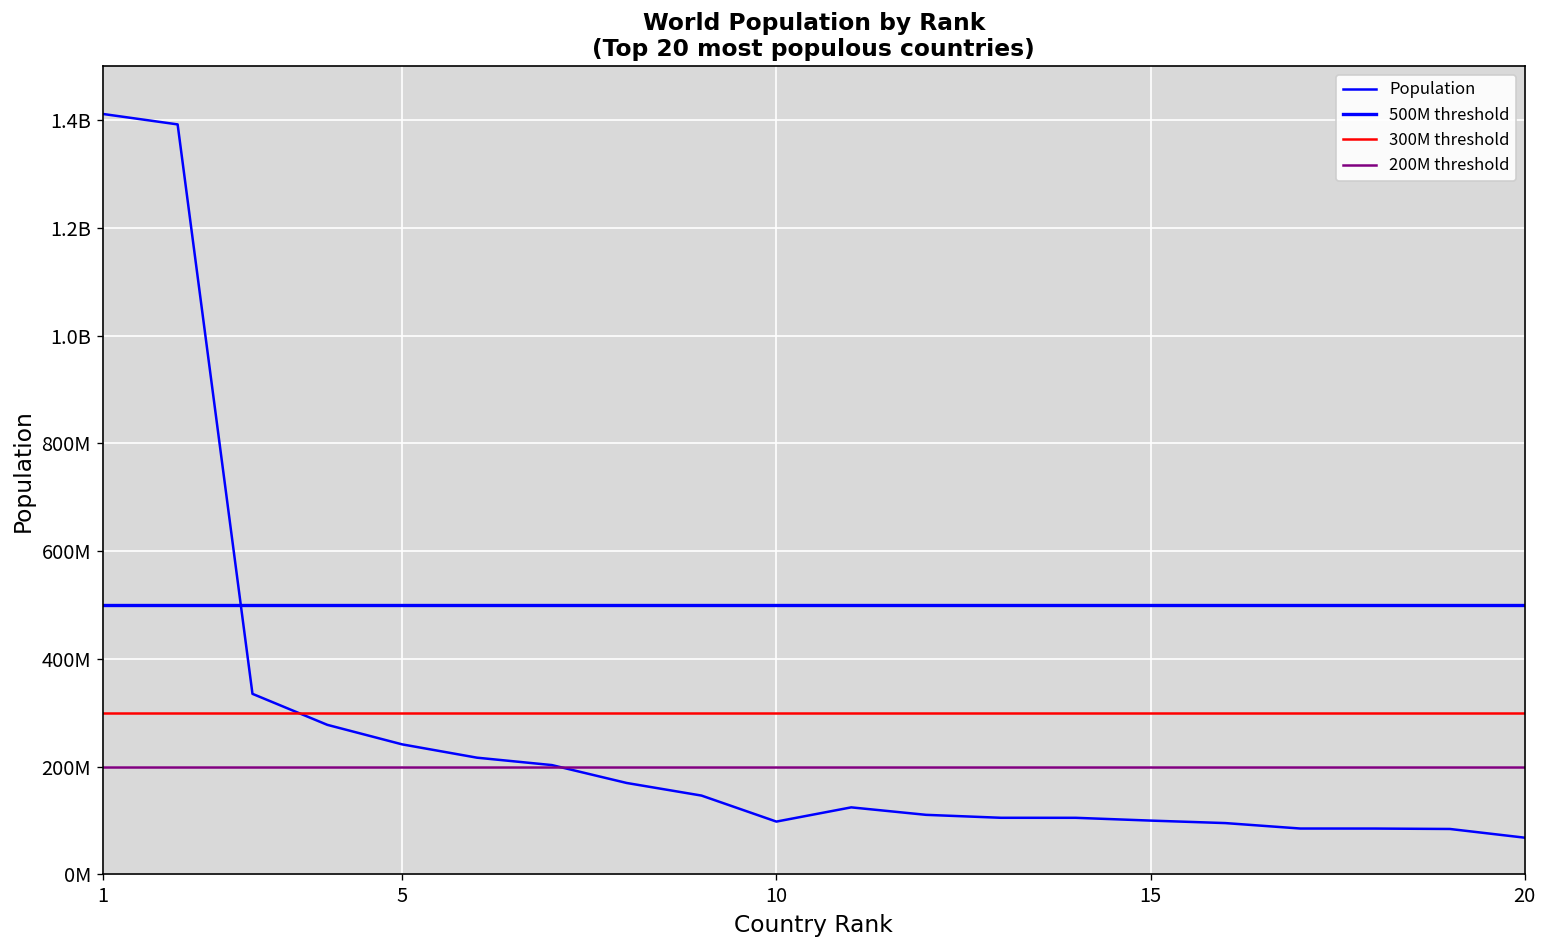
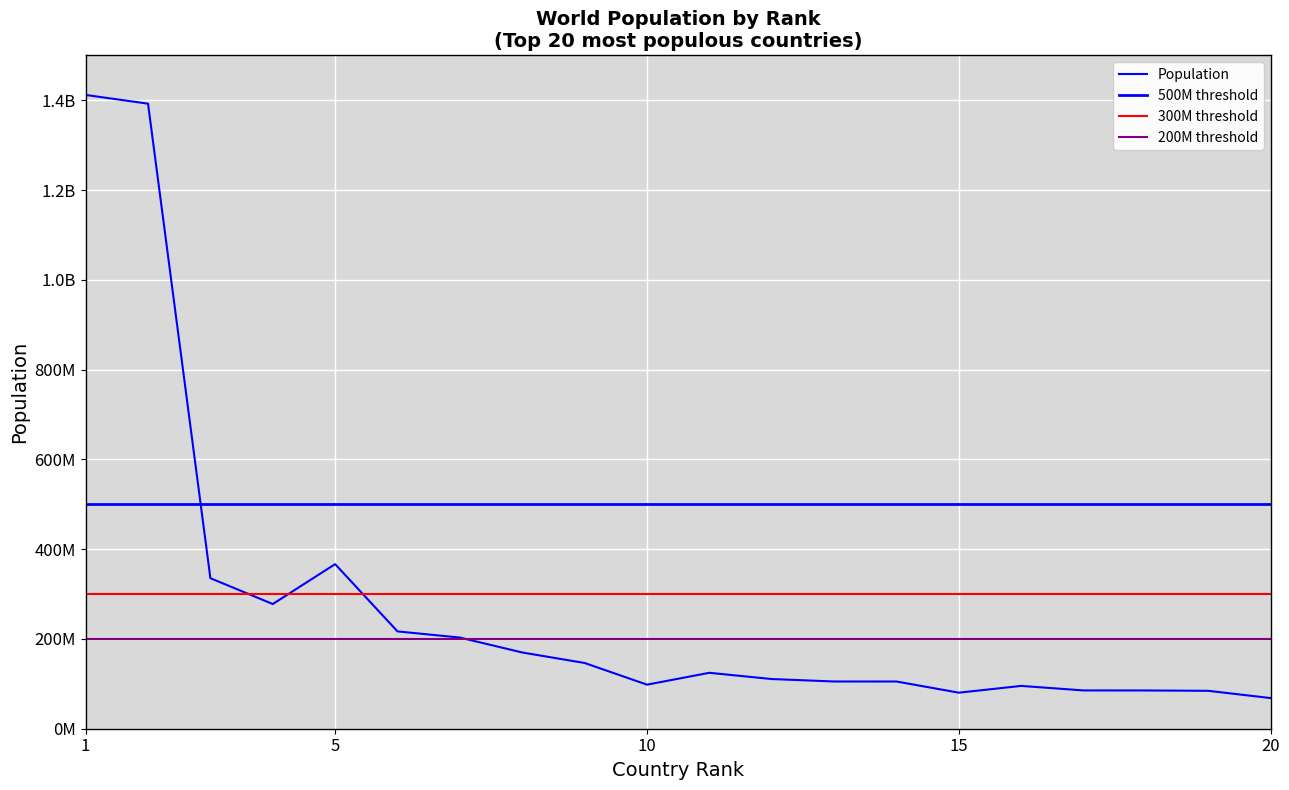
  {
    "1": 1410000000,
-   "5": 240000000,
+   "5": 370000000,
    "10": 100000000,
-   "15": 100000000,
+   "15": 80000000,
    "20": 70000000
  }
